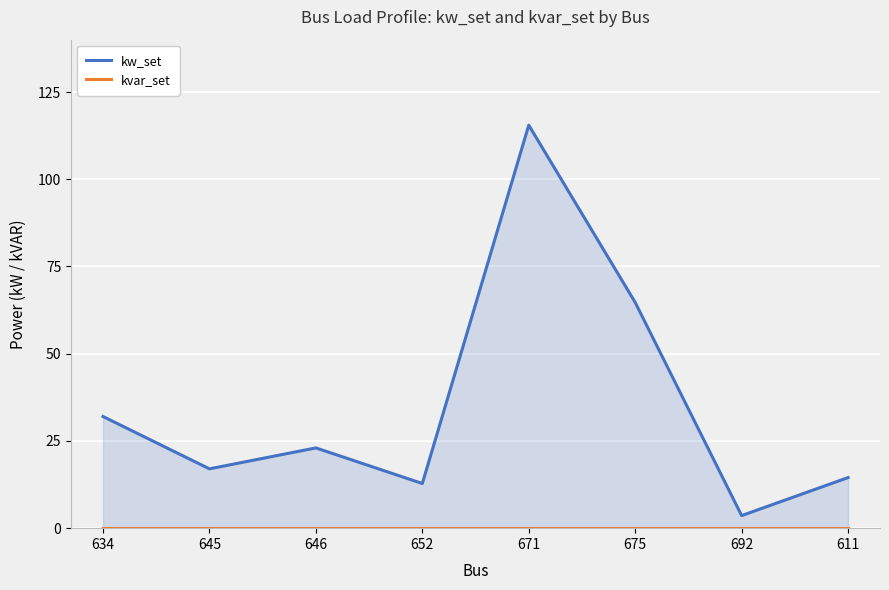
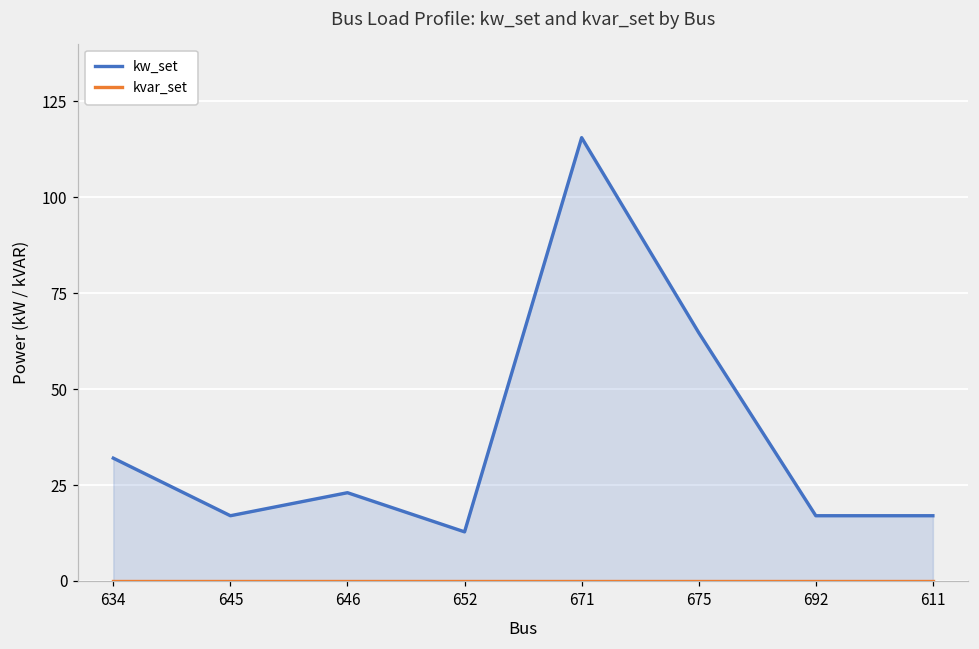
  {
    "kw_set": {
      "634": 32,
      "645": 17,
      "646": 23,
      "652": 13,
      "671": 116,
      "675": 65,
-     "692": 4,
-     "611": 15
+     "692": 17,
+     "611": 17
    },
    "kvar_set": {
      "634": 0,
      "645": 0,
      "646": 0,
      "652": 0,
      "671": 0,
      "675": 0,
      "692": 0,
      "611": 0
    }
  }
